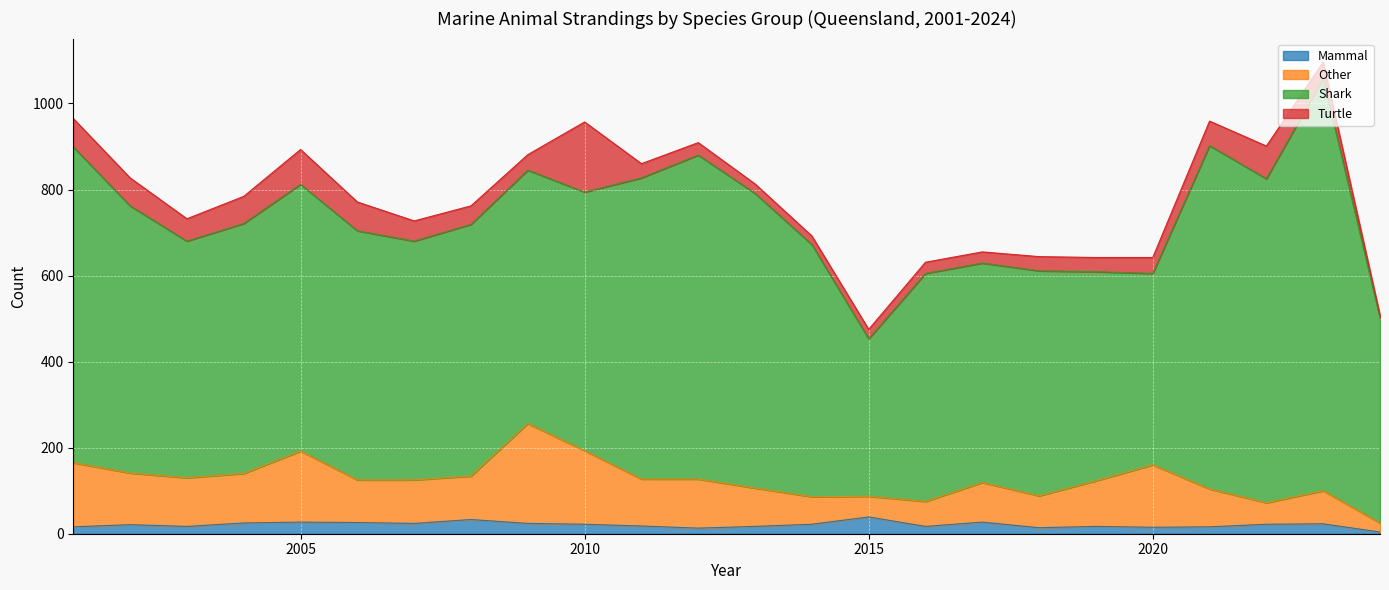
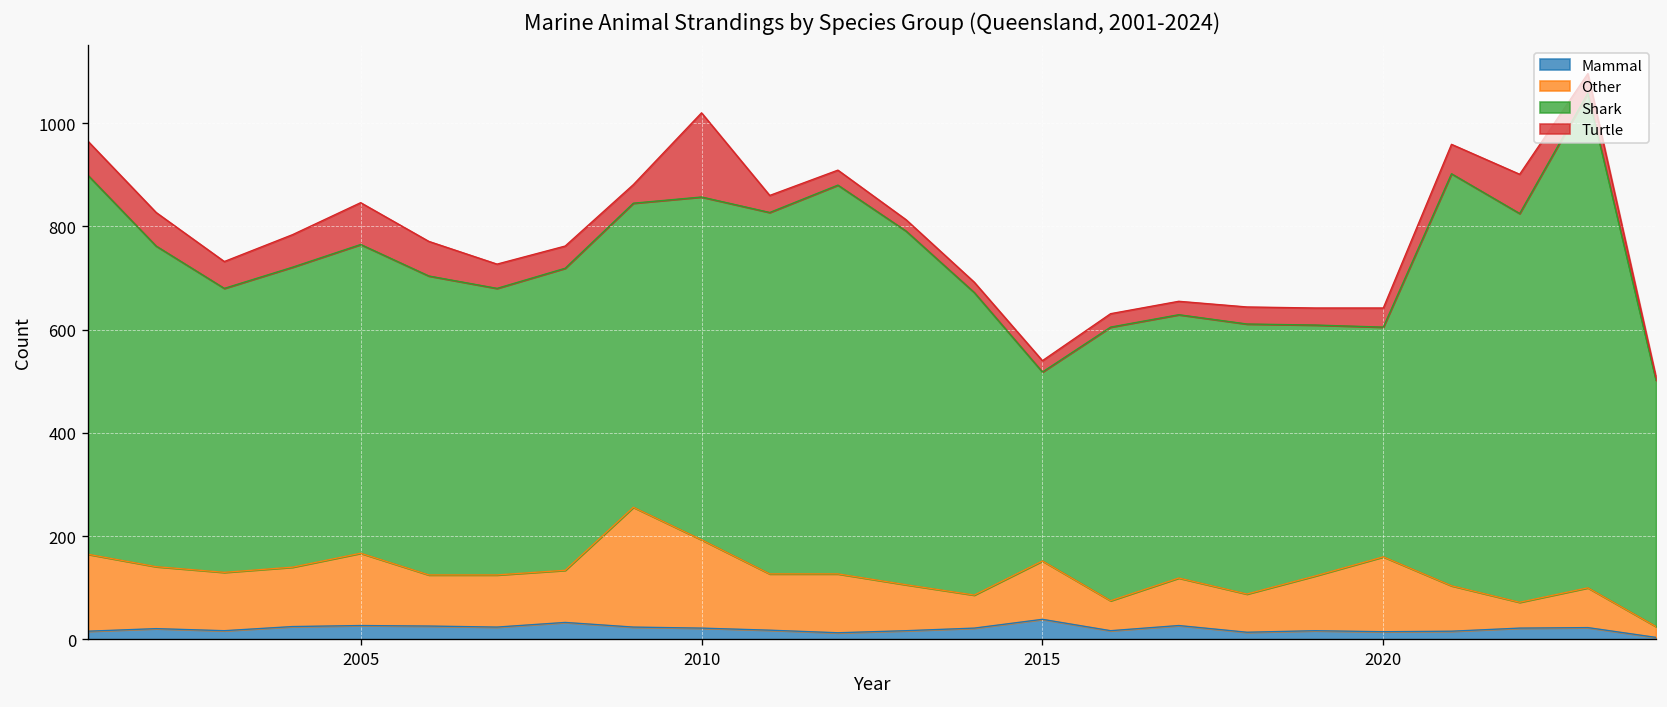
  {
    "Mammal": {
      "2005": 30,
      "2010": 20,
      "2015": 40,
      "2020": 20
    },
    "Other": {
-     "2005": 170,
+     "2005": 140,
      "2010": 170,
-     "2015": 50,
+     "2015": 110,
      "2020": 150
    },
    "Shark": {
-     "2005": 620,
-     "2010": 600,
+     "2005": 600,
+     "2010": 660,
      "2015": 370,
      "2020": 450
    },
    "Turtle": {
      "2005": 80,
      "2010": 160,
      "2015": 20,
      "2020": 40
    }
  }
